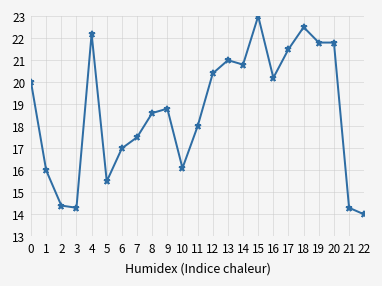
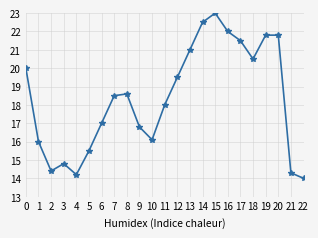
  {
    "0": 20.0,
    "1": 16.0,
    "2": 14.4,
-   "3": 14.3,
-   "4": 22.2,
+   "3": 14.8,
+   "4": 14.2,
    "5": 15.5,
    "6": 17.0,
-   "7": 17.5,
+   "7": 18.5,
    "8": 18.6,
-   "9": 18.8,
+   "9": 16.8,
    "10": 16.1,
    "11": 18.0,
-   "12": 20.4,
+   "12": 19.5,
    "13": 21.0,
-   "14": 20.8,
+   "14": 22.5,
    "15": 23.0,
-   "16": 20.2,
+   "16": 22.0,
    "17": 21.5,
-   "18": 22.5,
+   "18": 20.5,
    "19": 21.8,
    "20": 21.8,
    "21": 14.3,
    "22": 14.0
  }
